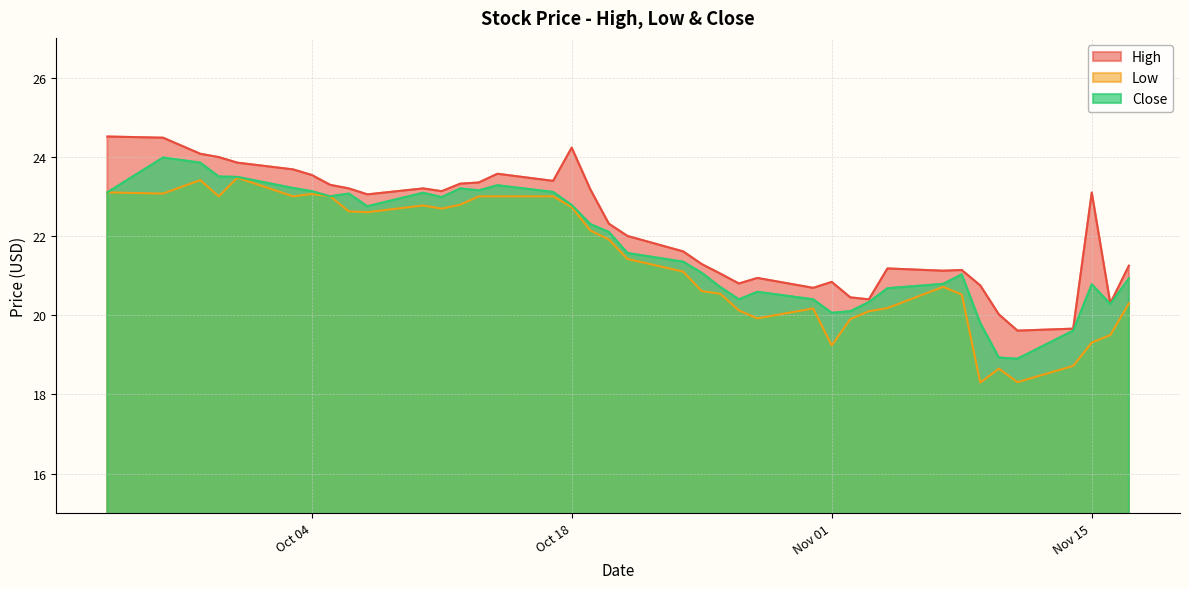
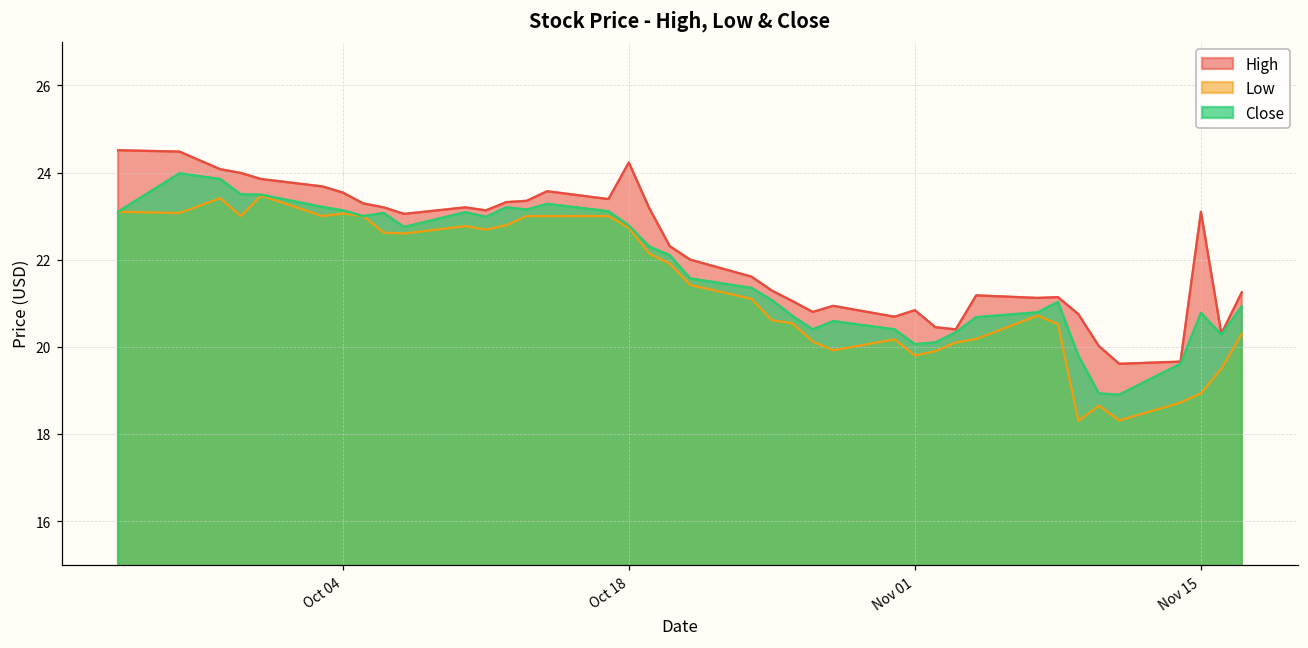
  {
    "High": {
      "Oct 04": 23.5,
      "Oct 18": 24.2,
      "Nov 01": 20.8,
      "Nov 15": 23.1
    },
    "Low": {
      "Oct 04": 23.1,
-     "Nov 01": 19.2,
-     "Nov 15": 19.3
+     "Nov 01": 19.8,
+     "Nov 15": 18.9
    },
    "Close": {
      "Oct 04": 23.1,
      "Nov 01": 20.1,
      "Nov 15": 20.8
    }
  }
